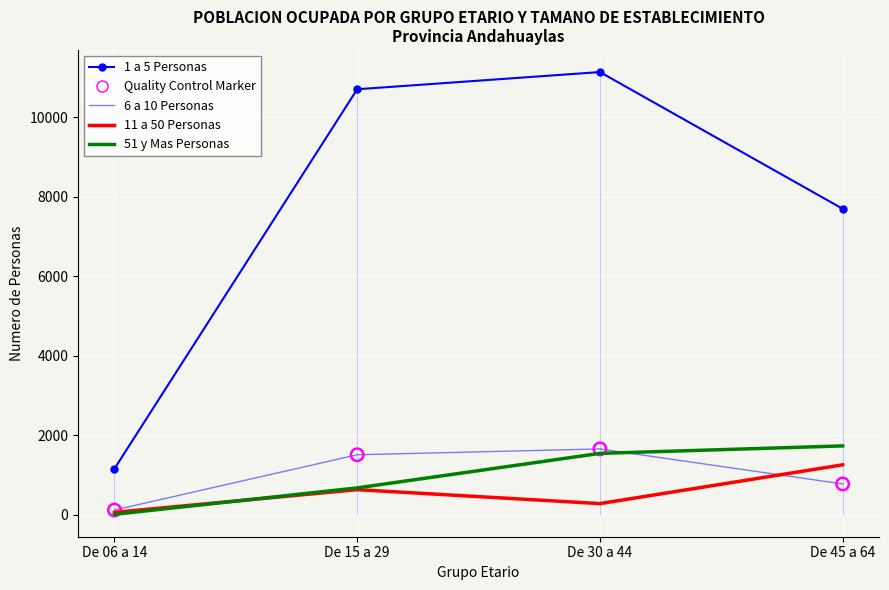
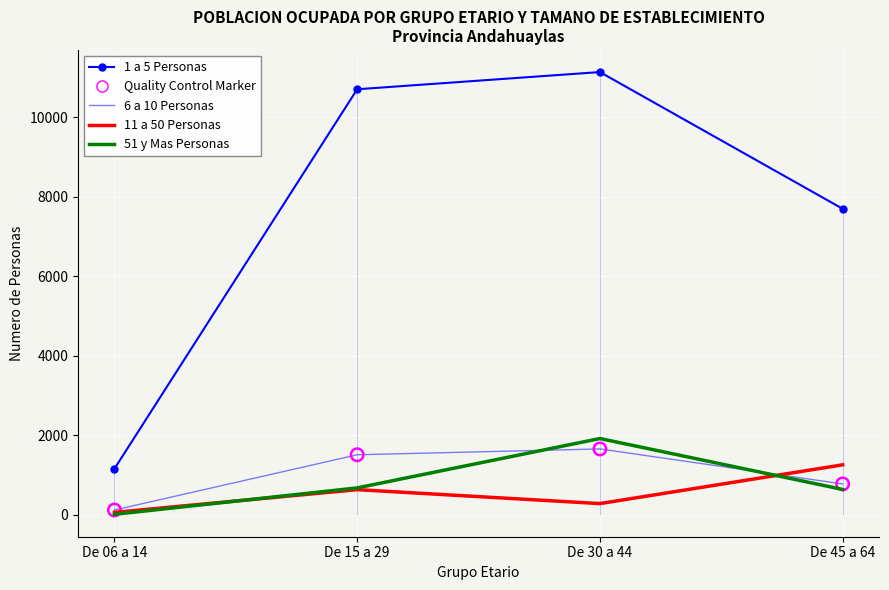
  {
    "11 a 50 Personas": {
      "De 30 a 44": 300,
      "De 45 a 64": 1300
    },
    "51 y Mas Personas": {
-     "De 30 a 44": 1500,
-     "De 45 a 64": 1700
+     "De 30 a 44": 1900,
+     "De 45 a 64": 600
    }
  }
